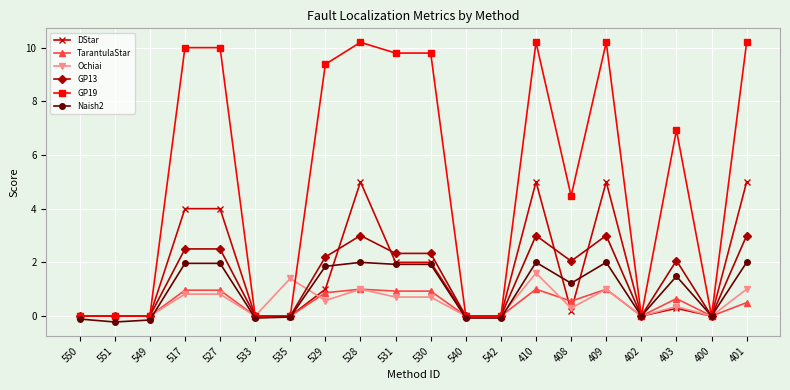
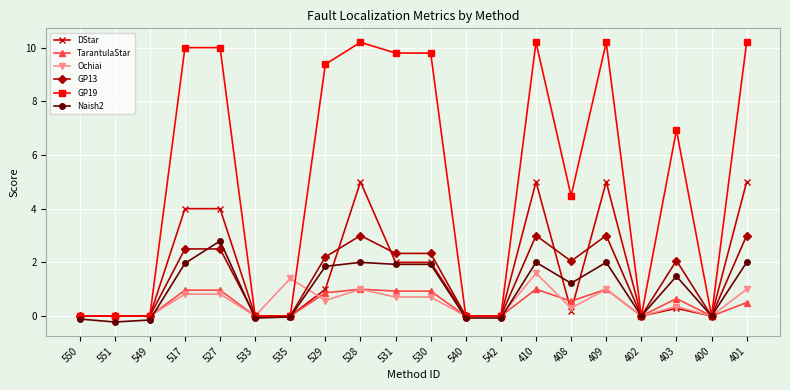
  {
    "TarantulaStar": {
      "517": 1.0,
      "527": 1.0,
      "529": 0.9,
      "531": 0.9,
      "530": 0.9,
      "410": 1.0,
      "408": 0.6,
      "403": 0.7,
      "401": 0.5
    },
    "Ochiai": {
      "517": 0.8,
      "527": 0.8,
      "535": 1.4,
      "529": 0.6,
      "531": 0.7,
      "530": 0.7,
      "410": 1.6,
      "408": 0.3,
      "401": 1.0
    },
    "Naish2": {
      "550": -0.1,
      "551": -0.2,
      "549": -0.1,
      "517": 2.0,
-     "527": 2.0,
+     "527": 2.8,
      "529": 1.9,
      "528": 2.0,
      "410": 2.0,
      "408": 1.2,
      "409": 2.0,
      "403": 1.5,
      "401": 2.0
    }
  }
